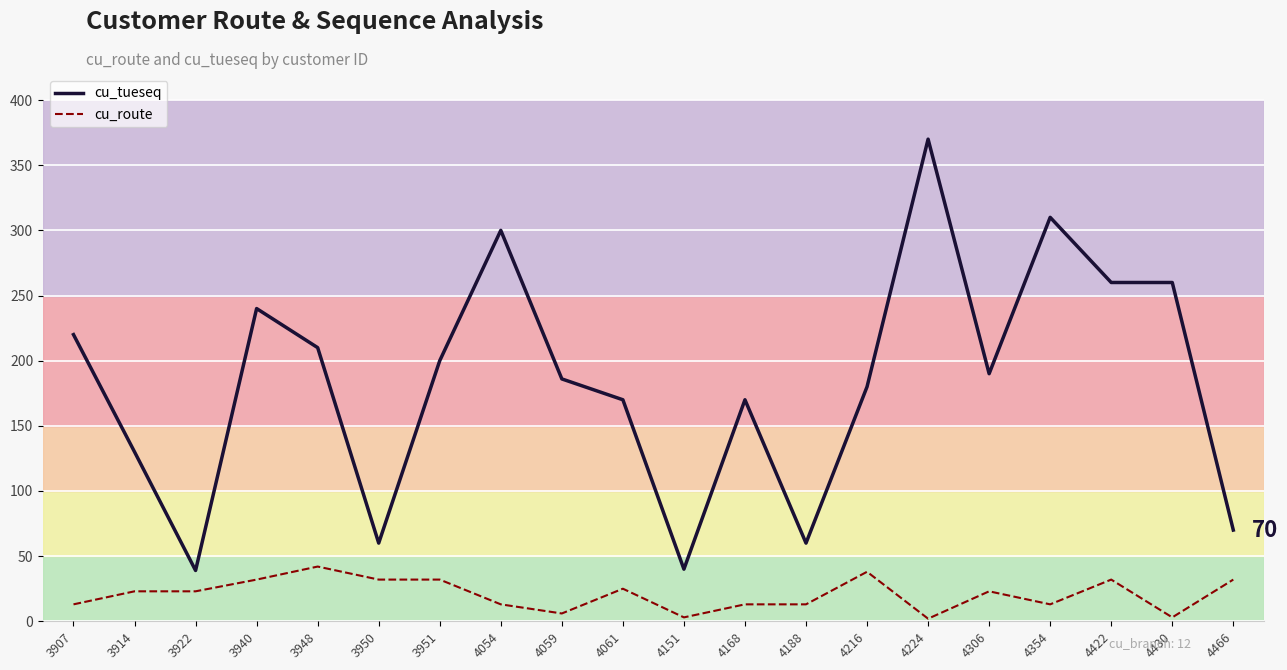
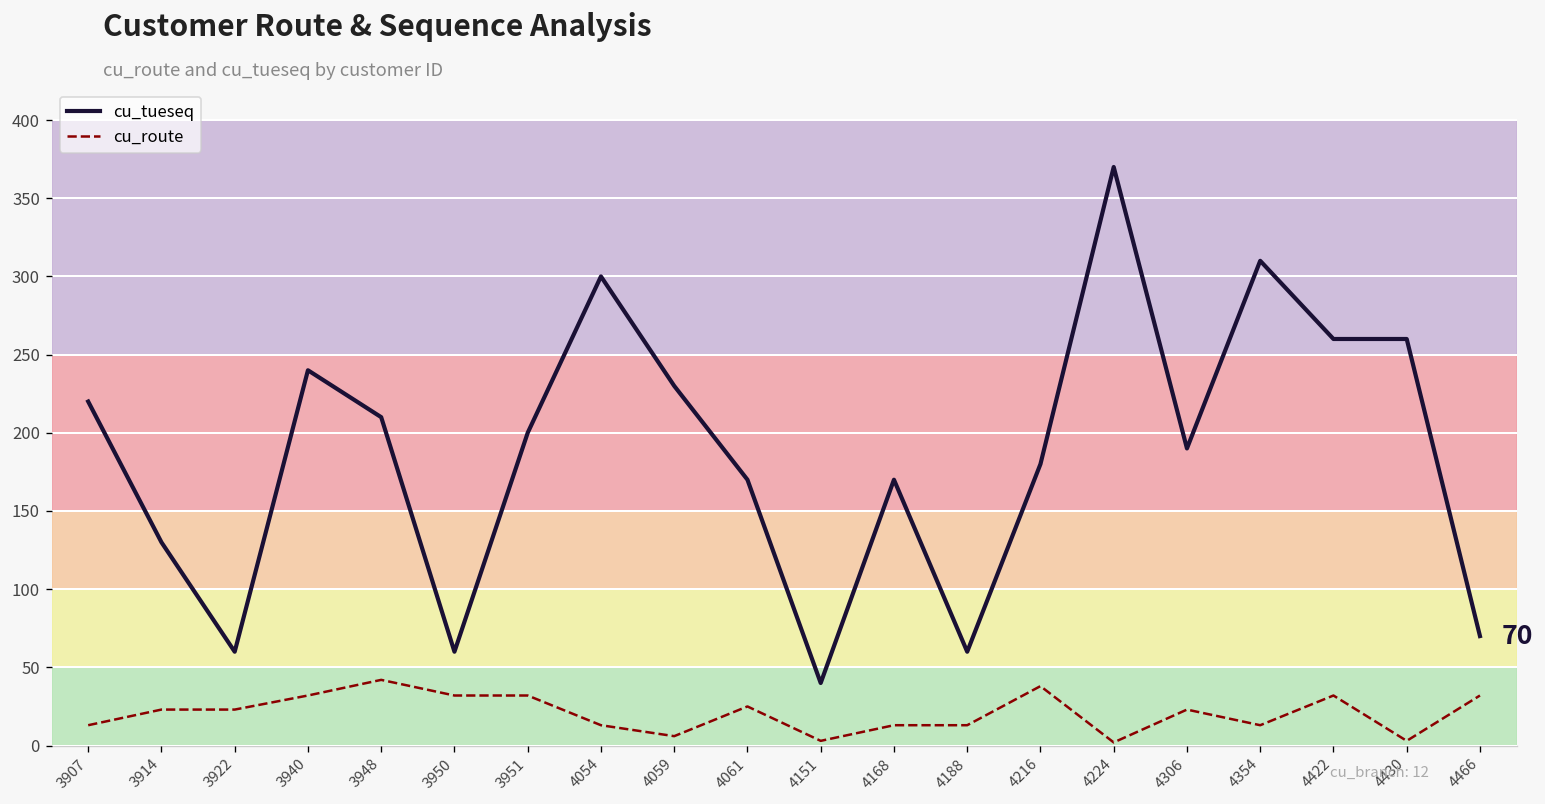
  {
    "cu_tueseq": {
      "3907": 220,
      "3914": 130,
-     "3922": 39,
+     "3922": 60,
      "3940": 240,
      "3948": 210,
      "3950": 60,
      "3951": 200,
      "4054": 300,
-     "4059": 186,
+     "4059": 230,
      "4061": 170,
      "4151": 40,
      "4168": 170,
      "4188": 60,
      "4216": 180,
      "4224": 370,
      "4306": 190,
      "4354": 310,
      "4422": 260,
      "4430": 260
    },
    "cu_route": {
      "3907": 13,
      "3914": 23,
      "3922": 23,
      "3940": 32,
      "3948": 42,
      "3950": 32,
      "3951": 32,
      "4054": 13,
      "4059": 6,
      "4061": 25,
      "4151": 3,
      "4168": 13,
      "4188": 13,
      "4216": 38,
      "4224": 2,
      "4306": 23,
      "4354": 13,
      "4422": 32,
      "4430": 3,
      "4466": 32
    }
  }
